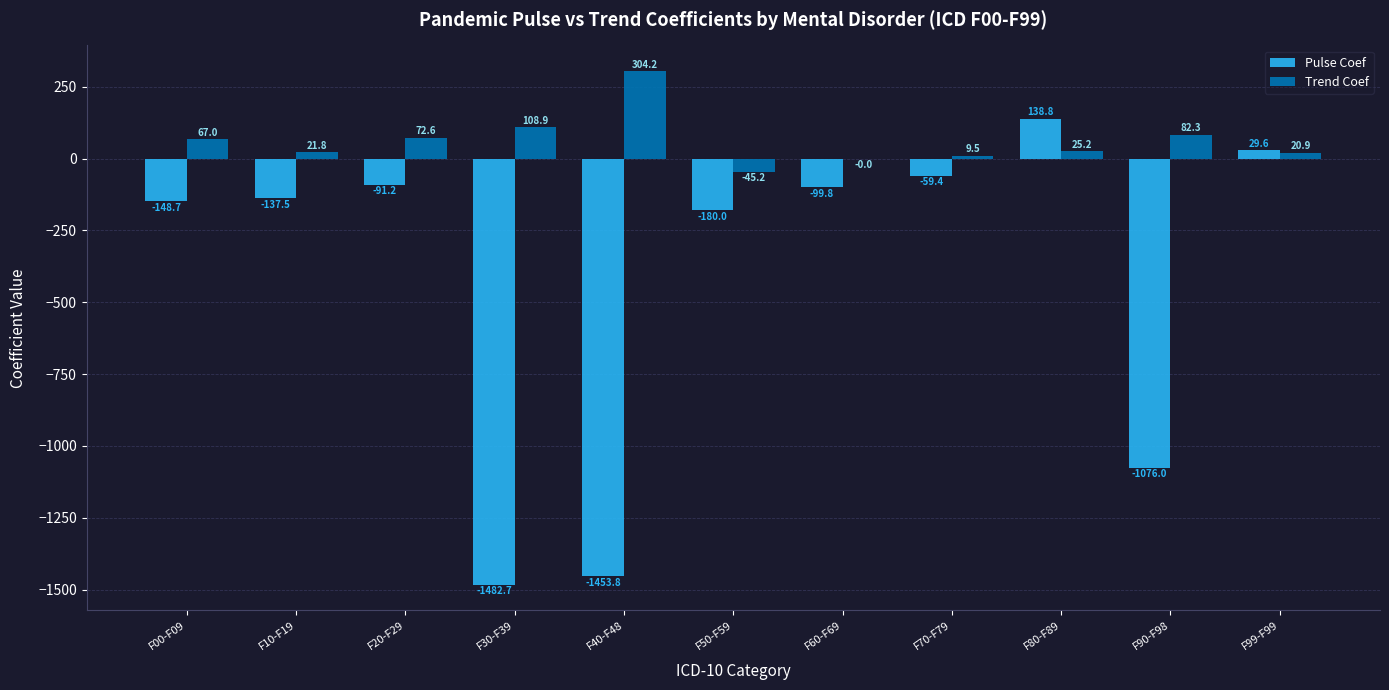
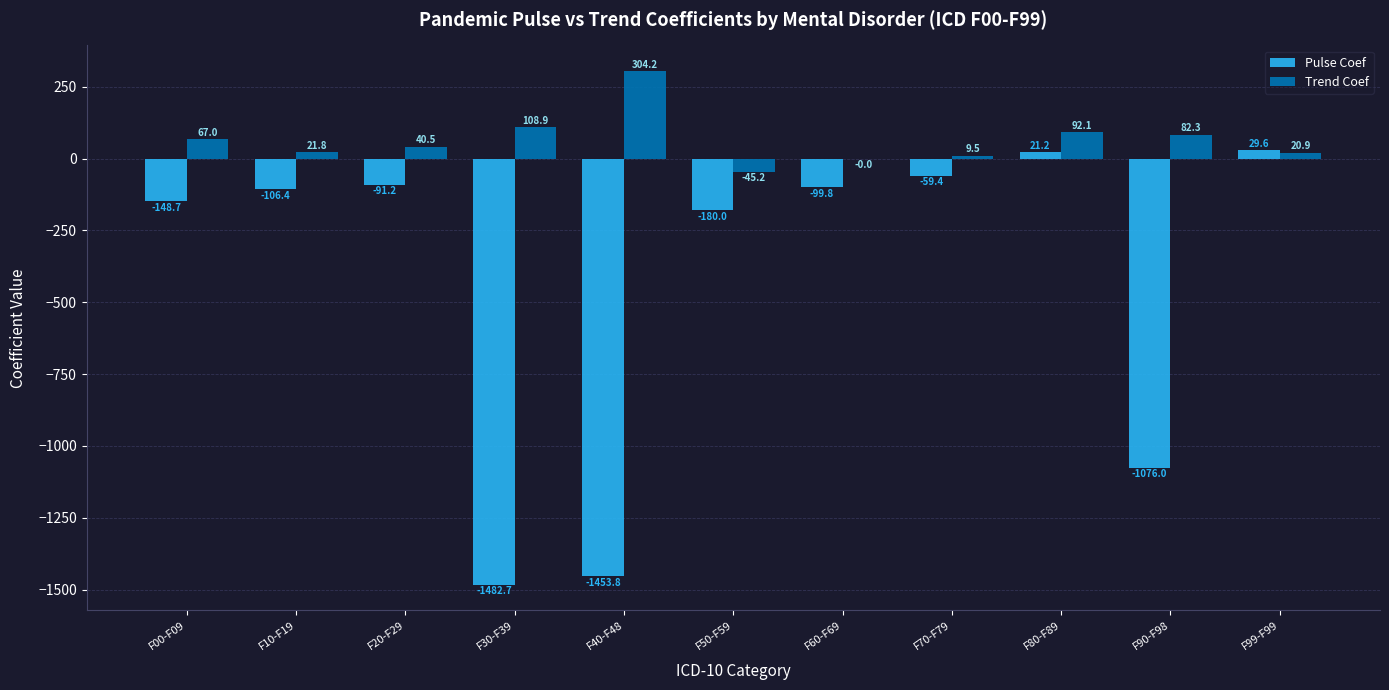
  {
    "Pulse Coef": {
      "F00-F09": -148.7,
-     "F10-F19": -137.5,
+     "F10-F19": -106.4,
      "F20-F29": -91.2,
      "F30-F39": -1482.7,
      "F40-F48": -1453.8,
      "F50-F59": -180.0,
      "F60-F69": -99.8,
      "F70-F79": -59.4,
-     "F80-F89": 138.8,
+     "F80-F89": 21.2,
      "F90-F98": -1076.0,
      "F99-F99": 29.6
    },
    "Trend Coef": {
      "F00-F09": 67.0,
      "F10-F19": 21.8,
-     "F20-F29": 72.6,
+     "F20-F29": 40.5,
      "F30-F39": 108.9,
      "F40-F48": 304.2,
      "F50-F59": -45.2,
      "F60-F69": -0.0,
      "F70-F79": 9.5,
-     "F80-F89": 25.2,
+     "F80-F89": 92.1,
      "F90-F98": 82.3,
      "F99-F99": 20.9
    }
  }
